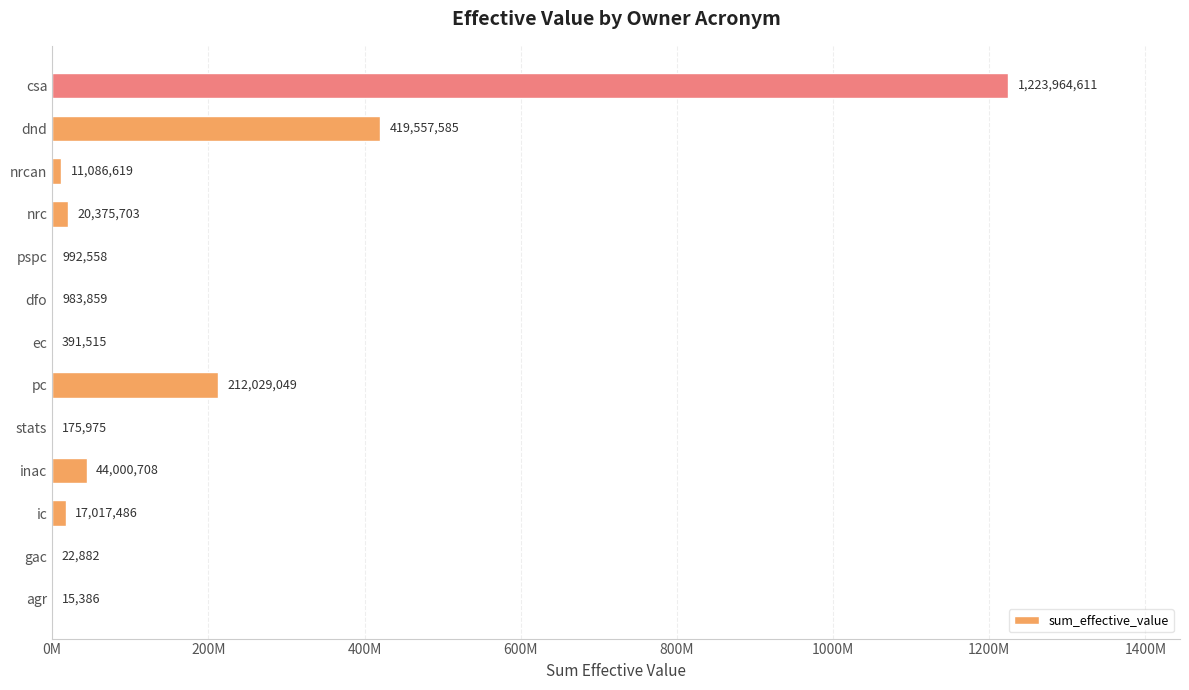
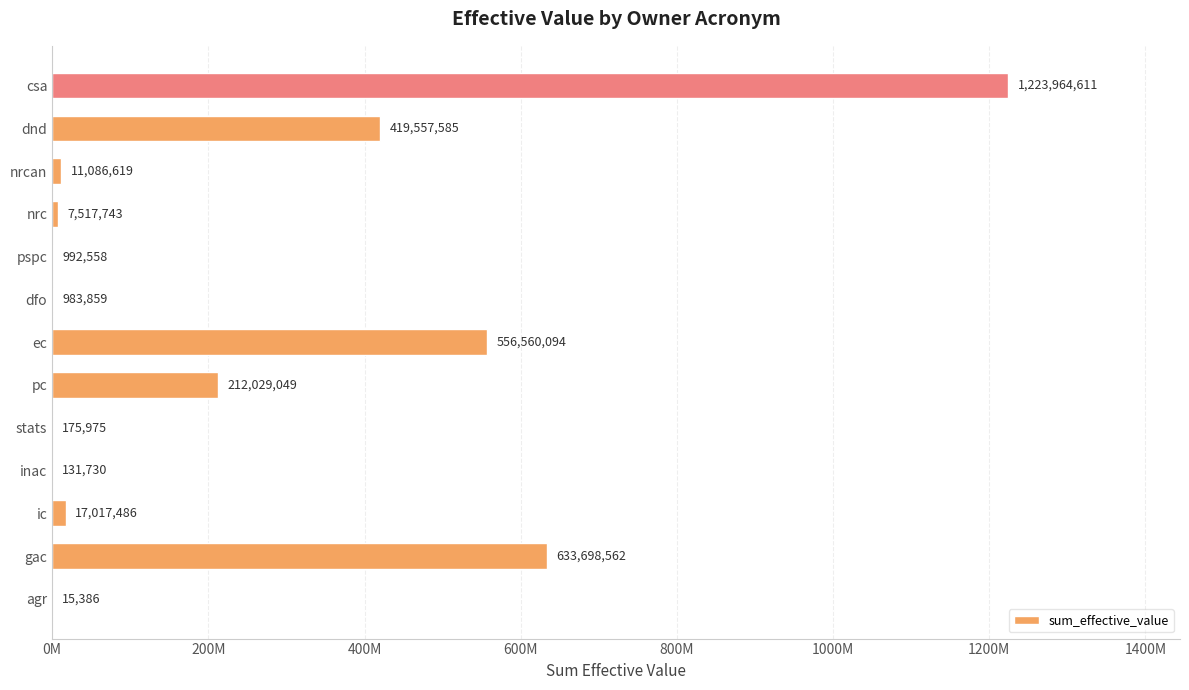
  {
    "csa": "1,223,964,611",
    "dnd": "419,557,585",
    "nrcan": "11,086,619",
-   "nrc": "20,375,703",
+   "nrc": "7,517,743",
    "pspc": "992,558",
    "dfo": "983,859",
-   "ec": "391,515",
+   "ec": "556,560,094",
    "pc": "212,029,049",
    "stats": "175,975",
-   "inac": "44,000,708",
+   "inac": "131,730",
    "ic": "17,017,486",
-   "gac": "22,882",
+   "gac": "633,698,562",
    "agr": "15,386"
  }
